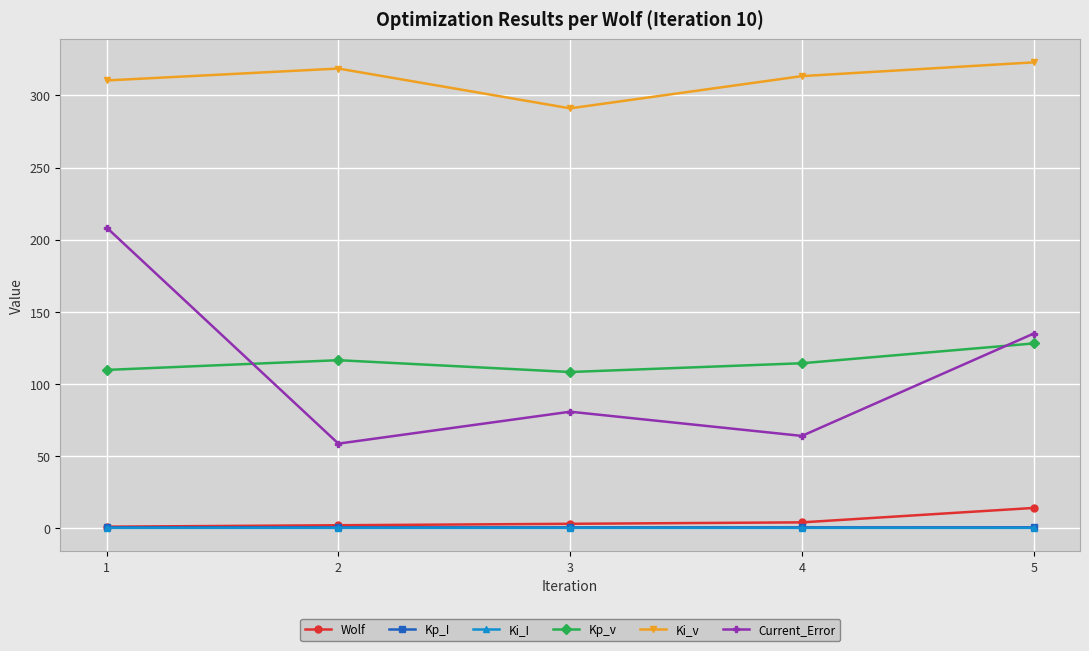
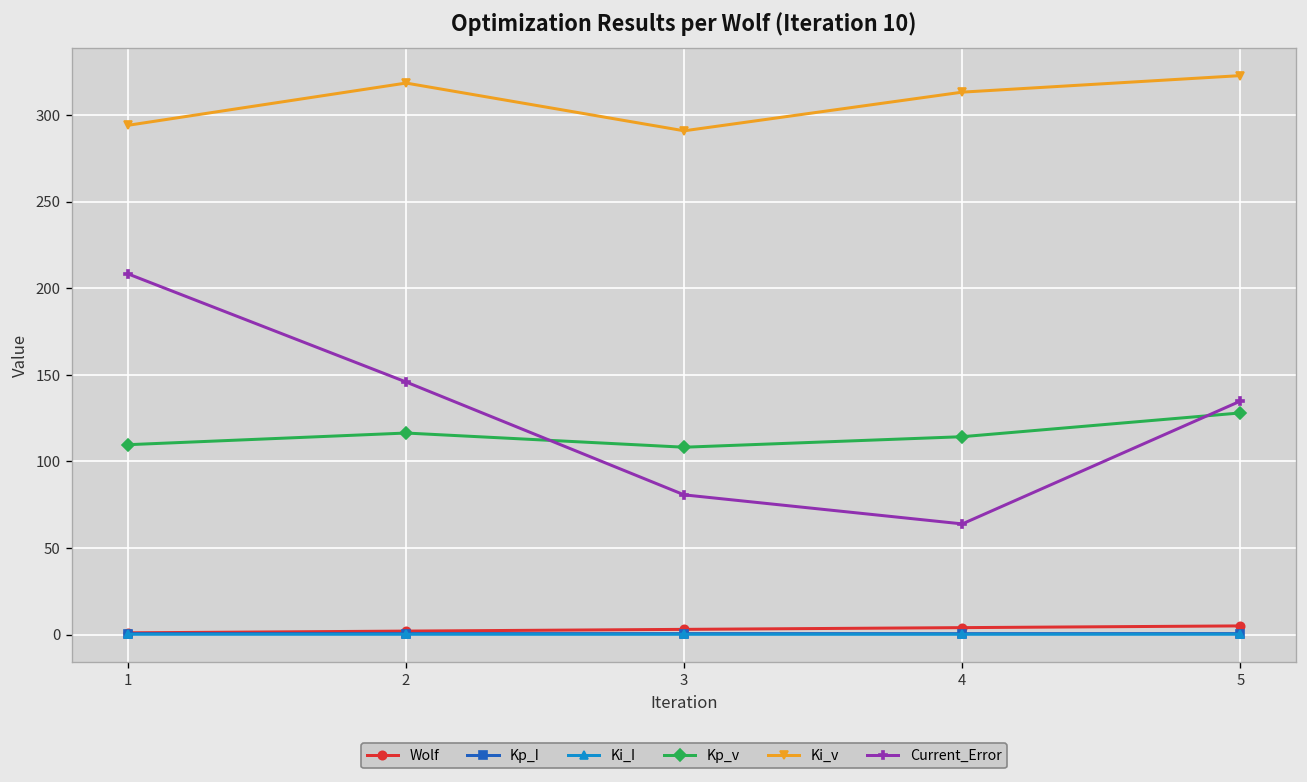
  {
    "Wolf": {
      "3": 3,
      "4": 4,
-     "5": 14
+     "5": 5
    },
    "Kp_v": {
      "1": 110,
      "2": 116,
      "3": 108,
      "4": 114,
      "5": 128
    },
    "Ki_v": {
-     "1": 310,
+     "1": 294,
      "2": 319,
      "3": 291,
      "4": 313,
      "5": 323
    },
    "Current_Error": {
      "1": 208,
-     "2": 59,
+     "2": 146,
      "3": 81,
      "4": 64,
      "5": 135
    }
  }
